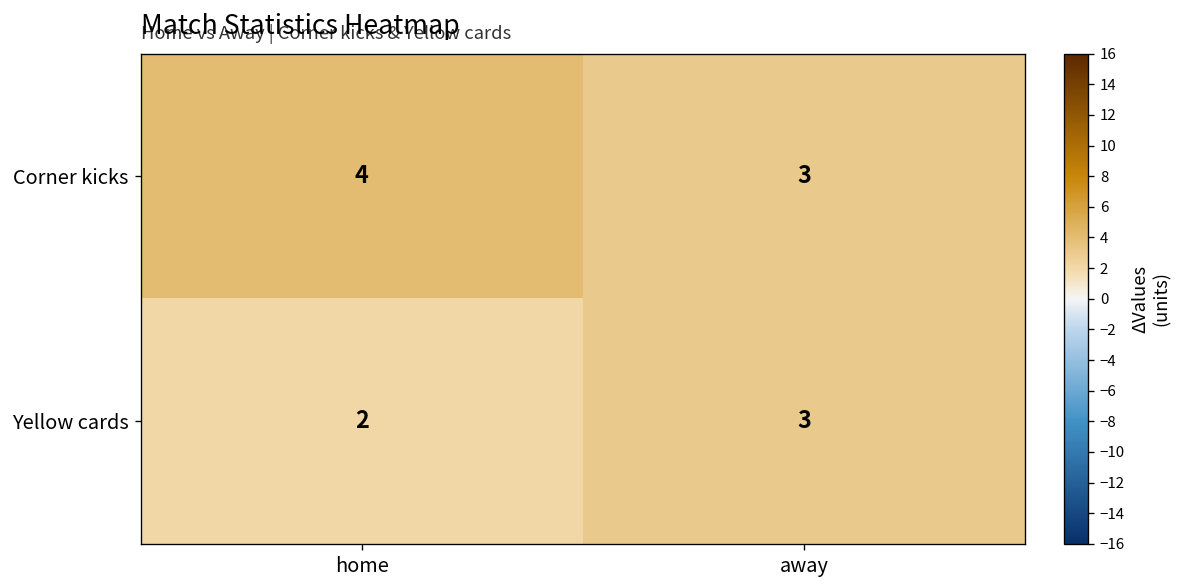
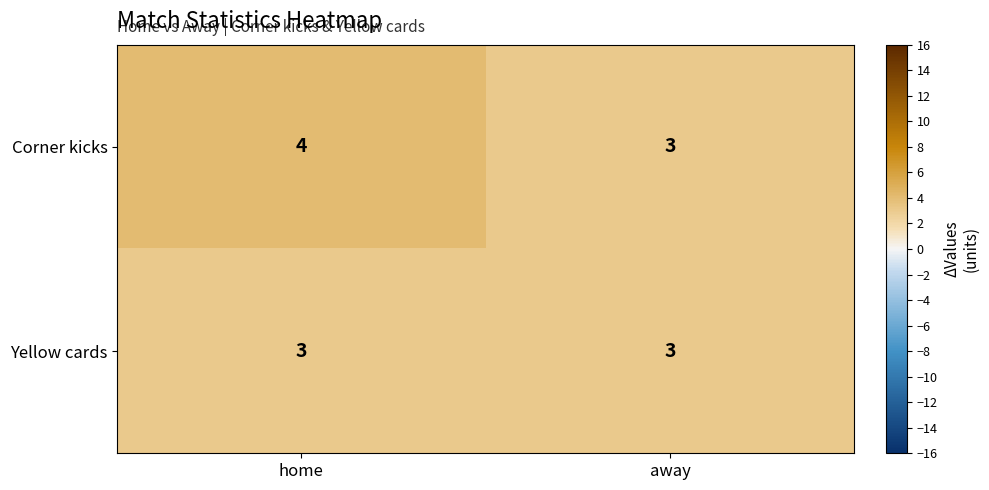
  {
    "Corner kicks": {
      "home": 4,
      "away": 3
    },
    "Yellow cards": {
-     "home": 2,
+     "home": 3,
      "away": 3
    }
  }
